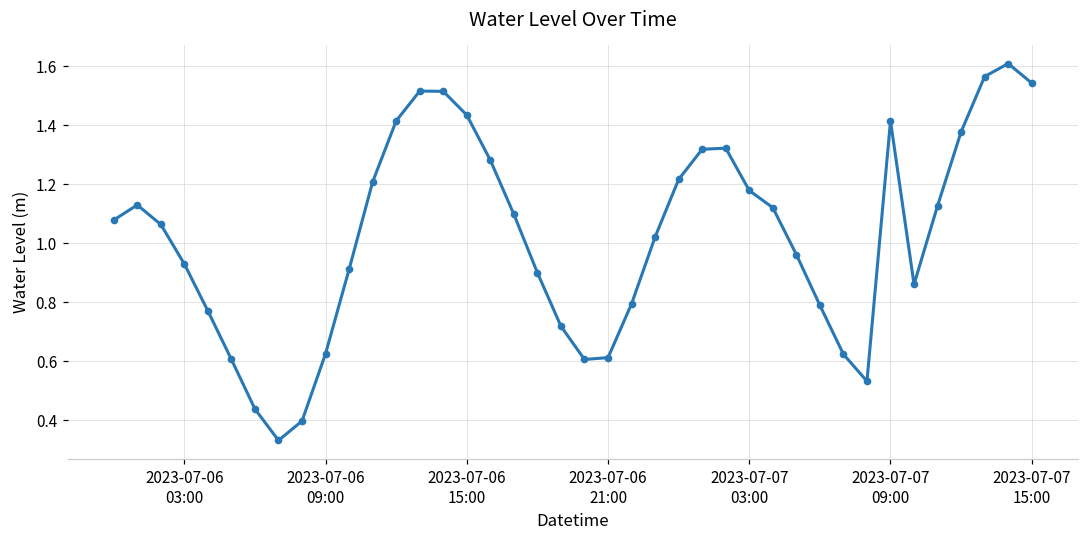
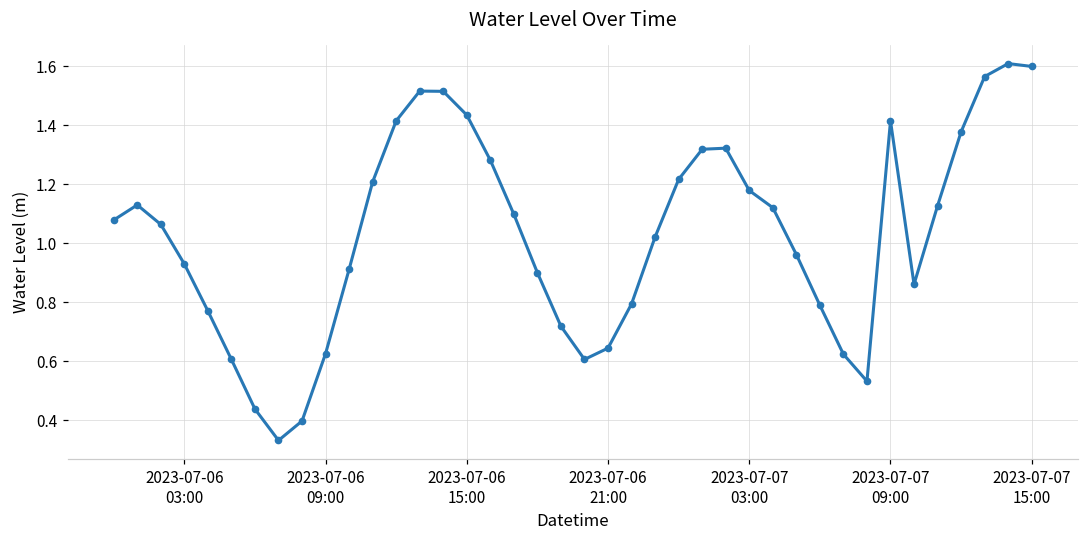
  {
    "2023-07-06 03:00": 0.93,
    "2023-07-06 09:00": 0.63,
    "2023-07-06 15:00": 1.43,
-   "2023-07-06 21:00": 0.61,
+   "2023-07-06 21:00": 0.64,
    "2023-07-07 03:00": 1.18,
    "2023-07-07 09:00": 1.41,
-   "2023-07-07 15:00": 1.54
+   "2023-07-07 15:00": 1.60
  }
